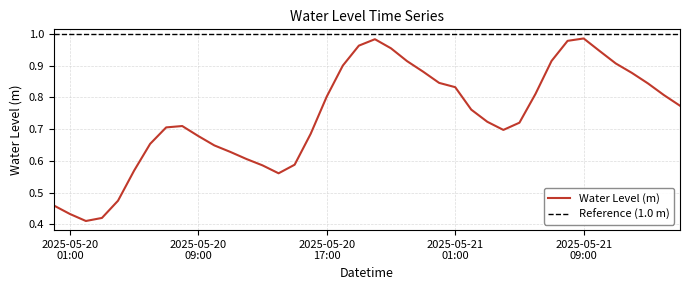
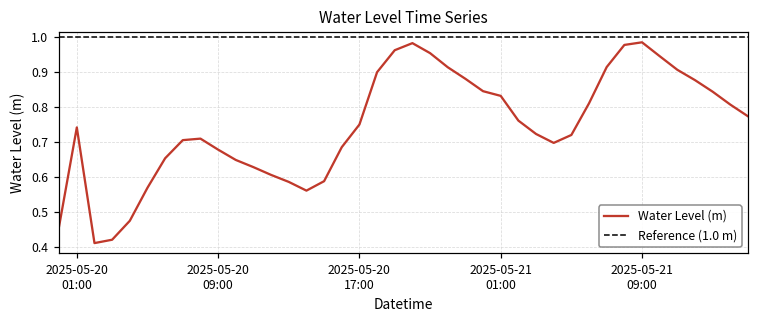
  {
-   "2025-05-20 01:00": 0.43,
+   "2025-05-20 01:00": 0.74,
    "2025-05-20 09:00": 0.68,
-   "2025-05-20 17:00": 0.80,
+   "2025-05-20 17:00": 0.75,
    "2025-05-21 01:00": 0.83,
    "2025-05-21 09:00": 0.99
  }
